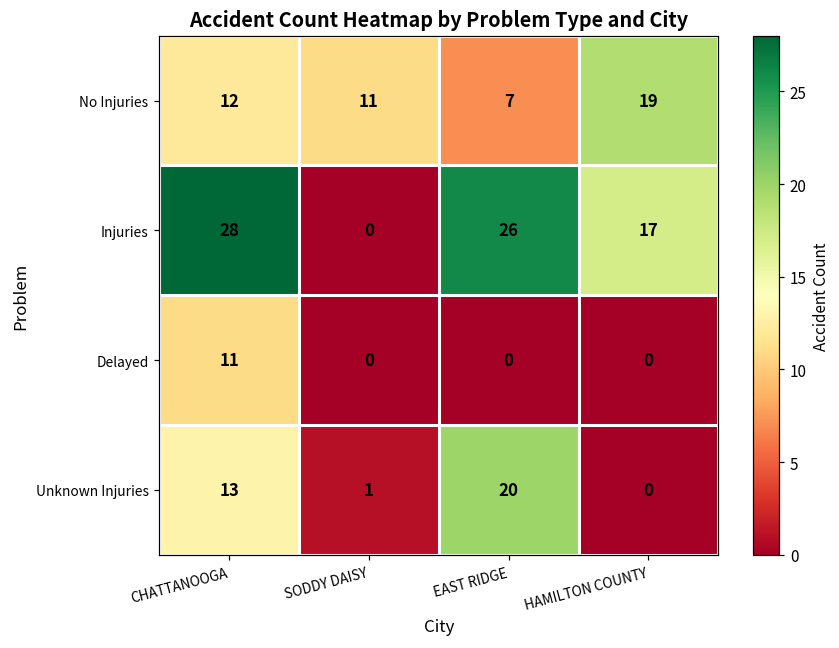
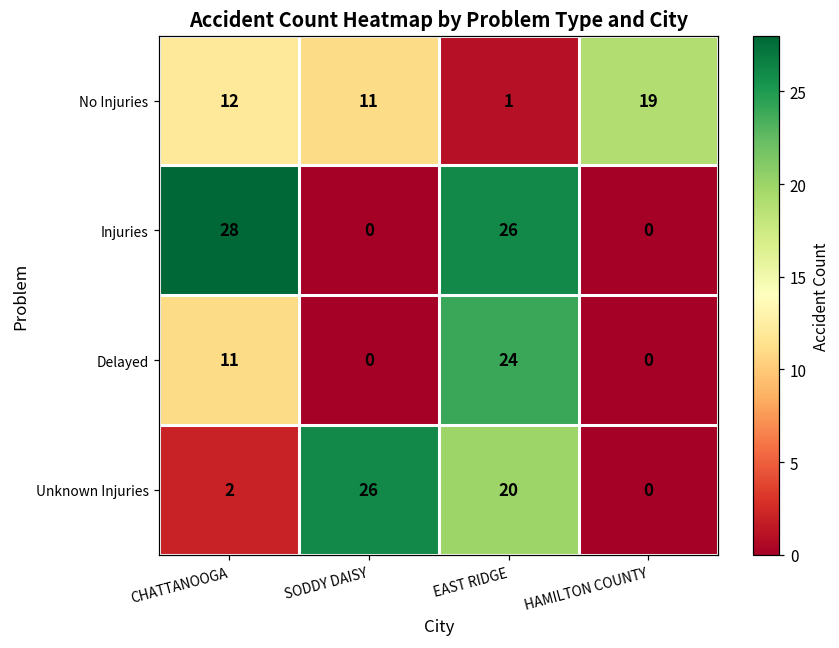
  {
    "No Injuries": {
      "CHATTANOOGA": 12,
      "SODDY DAISY": 11,
-     "EAST RIDGE": 7,
+     "EAST RIDGE": 1,
      "HAMILTON COUNTY": 19
    },
    "Injuries": {
      "CHATTANOOGA": 28,
      "SODDY DAISY": 0,
      "EAST RIDGE": 26,
-     "HAMILTON COUNTY": 17
+     "HAMILTON COUNTY": 0
    },
    "Delayed": {
      "CHATTANOOGA": 11,
      "SODDY DAISY": 0,
-     "EAST RIDGE": 0,
+     "EAST RIDGE": 24,
      "HAMILTON COUNTY": 0
    },
    "Unknown Injuries": {
-     "CHATTANOOGA": 13,
-     "SODDY DAISY": 1,
+     "CHATTANOOGA": 2,
+     "SODDY DAISY": 26,
      "EAST RIDGE": 20,
      "HAMILTON COUNTY": 0
    }
  }
